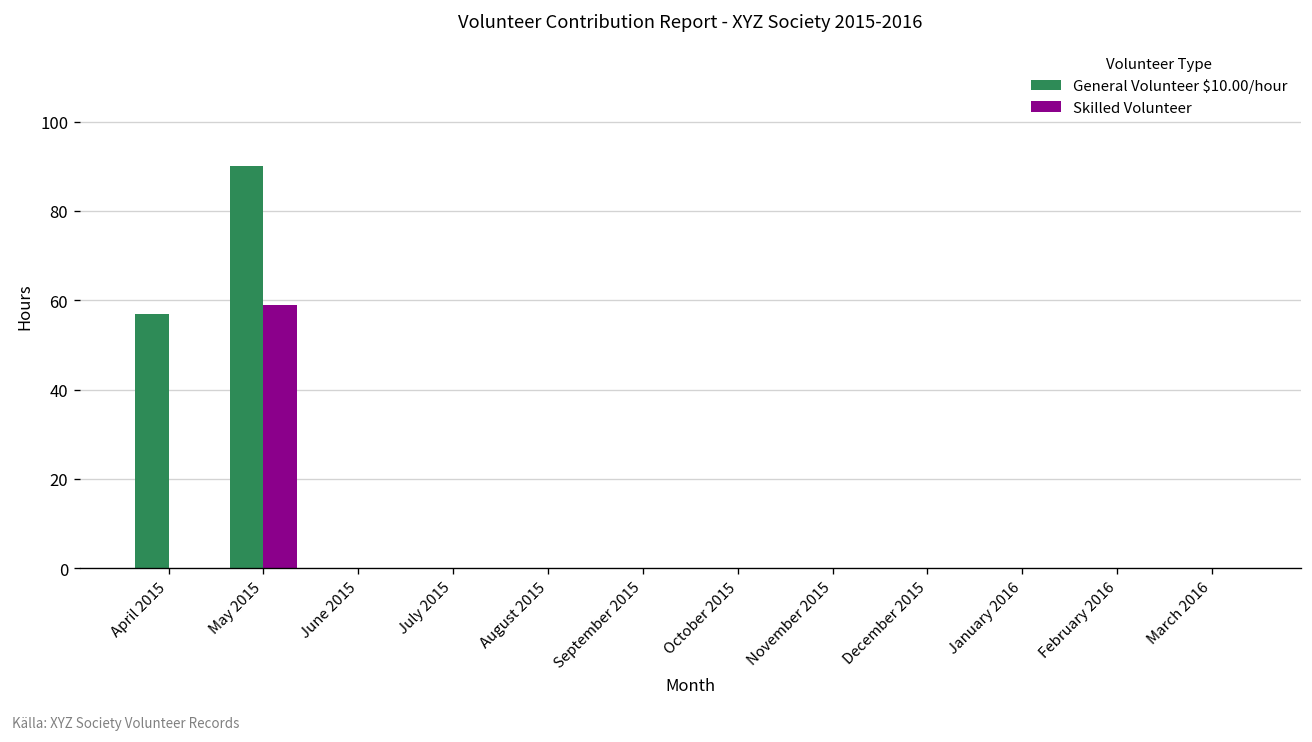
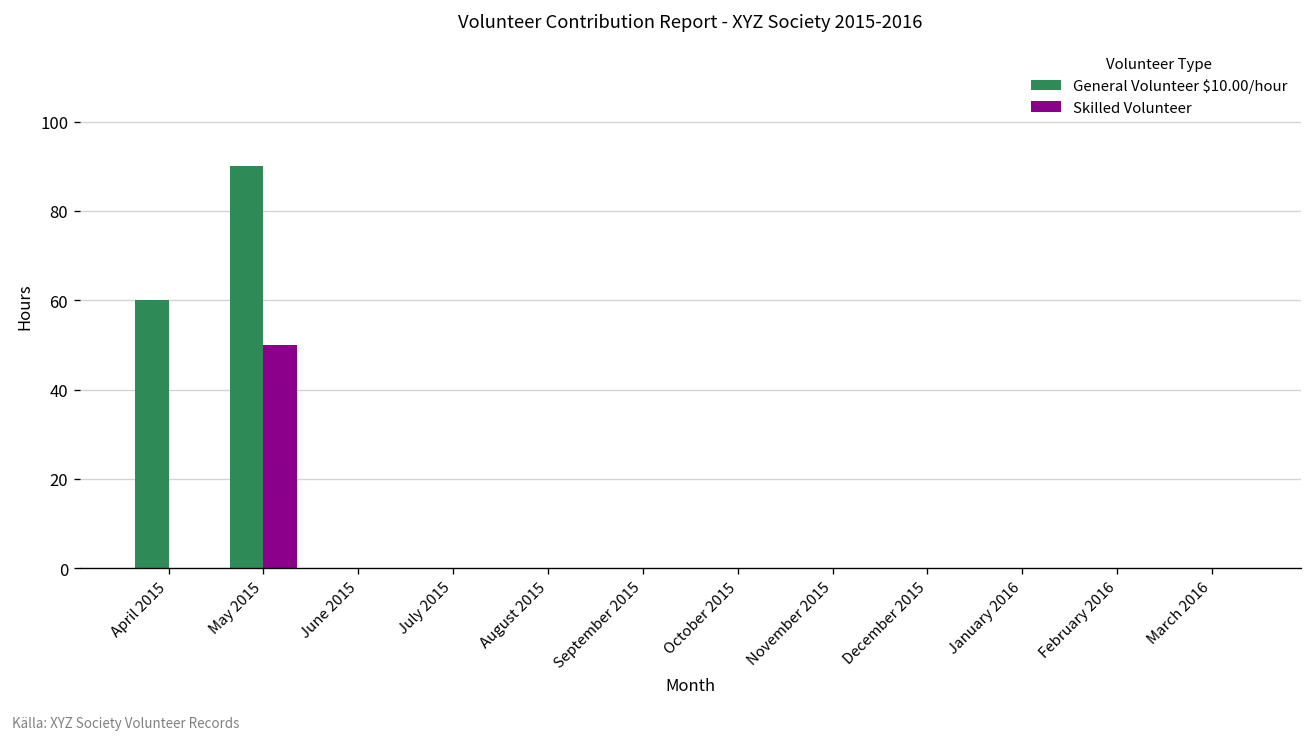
  {
    "General Volunteer $10.00/hour": {
-     "April 2015": 57,
+     "April 2015": 60,
      "May 2015": 90,
      "June 2015": 0,
      "July 2015": 0,
      "August 2015": 0,
      "September 2015": 0,
      "October 2015": 0,
      "November 2015": 0,
      "December 2015": 0,
      "January 2016": 0,
      "February 2016": 0,
      "March 2016": 0
    },
    "Skilled Volunteer": {
      "April 2015": 0,
-     "May 2015": 59,
+     "May 2015": 50,
      "June 2015": 0,
      "July 2015": 0,
      "August 2015": 0,
      "September 2015": 0,
      "October 2015": 0,
      "November 2015": 0,
      "December 2015": 0,
      "January 2016": 0,
      "February 2016": 0,
      "March 2016": 0
    }
  }
